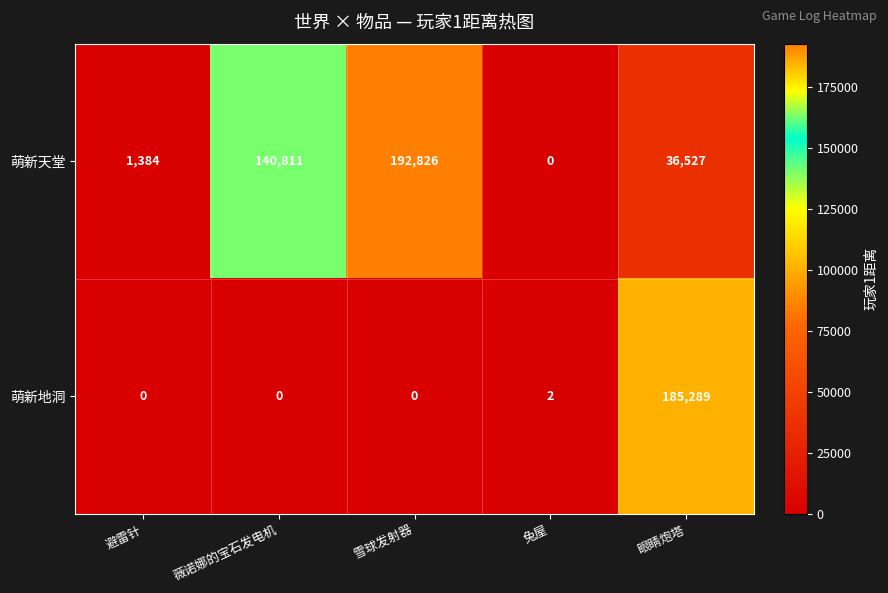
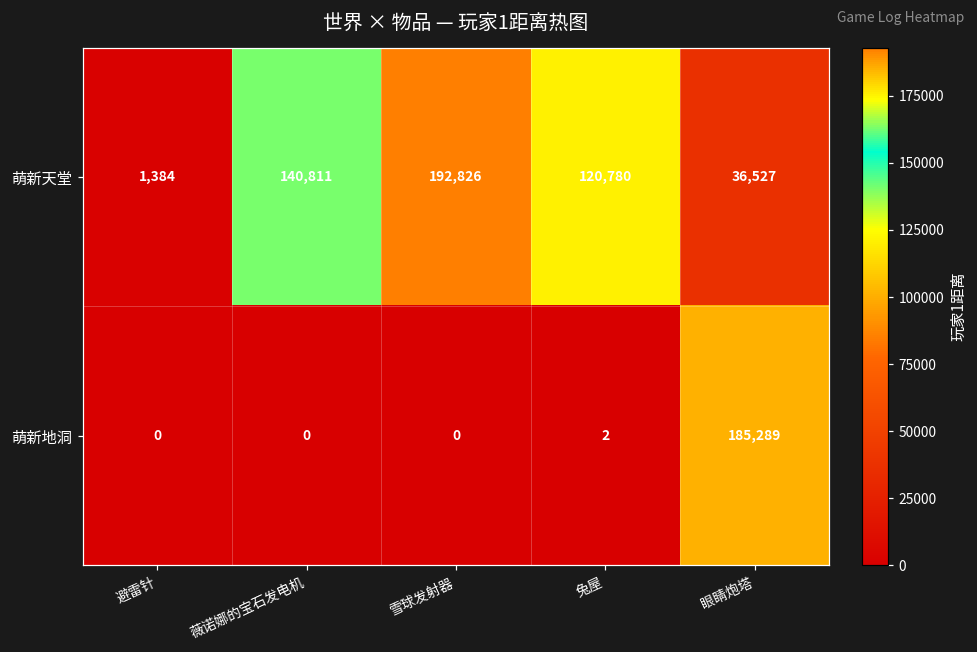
  {
    "萌新天堂": {
      "避雷针": "1,384",
      "薇诺娜的宝石发电机": "140,811",
      "雪球发射器": "192,826",
-     "兔屋": "0",
+     "兔屋": "120,780",
      "眼睛炮塔": "36,527"
    },
    "萌新地洞": {
      "避雷针": "0",
      "薇诺娜的宝石发电机": "0",
      "雪球发射器": "0",
      "兔屋": "2",
      "眼睛炮塔": "185,289"
    }
  }
